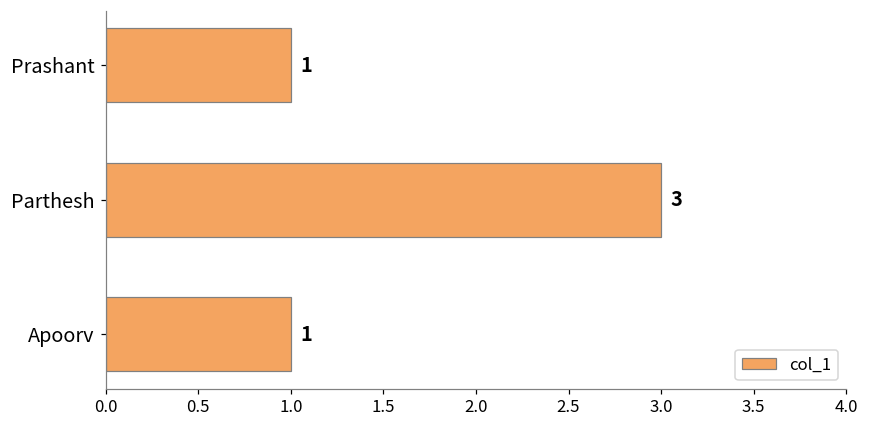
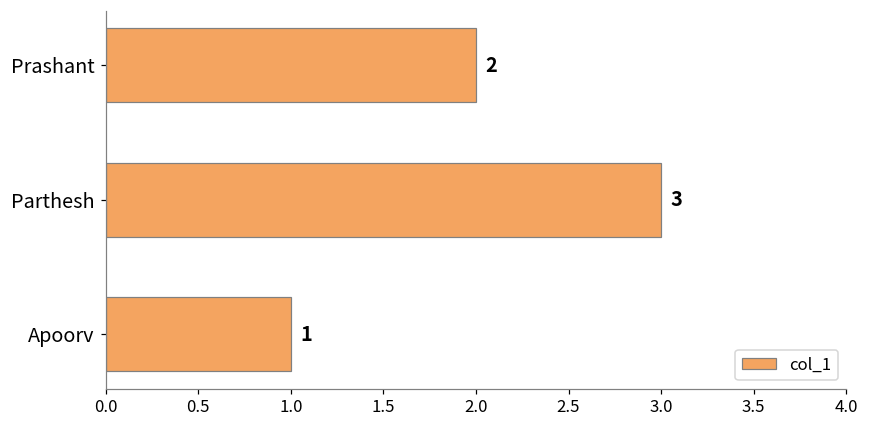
  {
-   "Prashant": 1,
+   "Prashant": 2,
    "Parthesh": 3,
    "Apoorv": 1
  }
